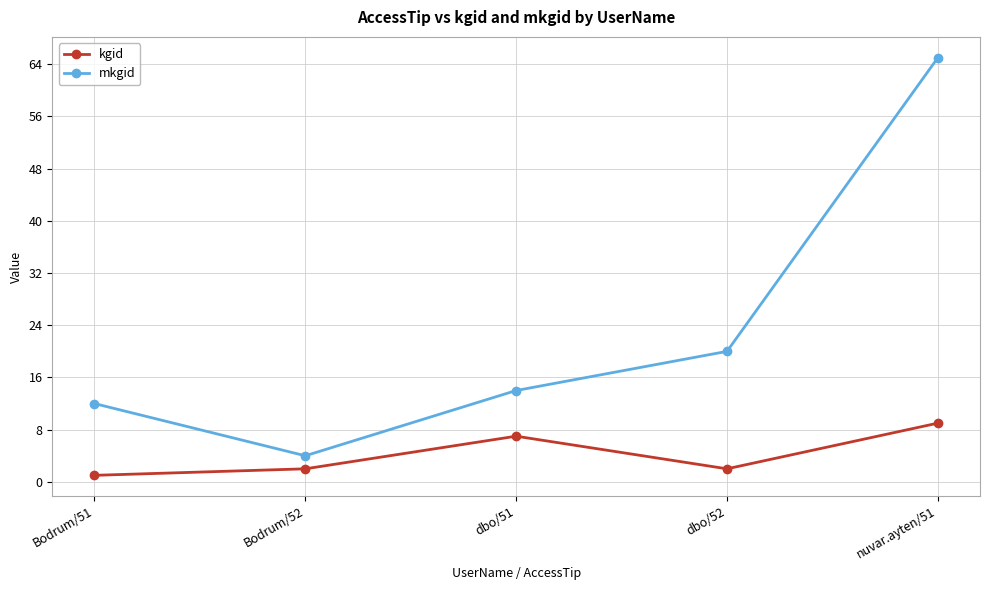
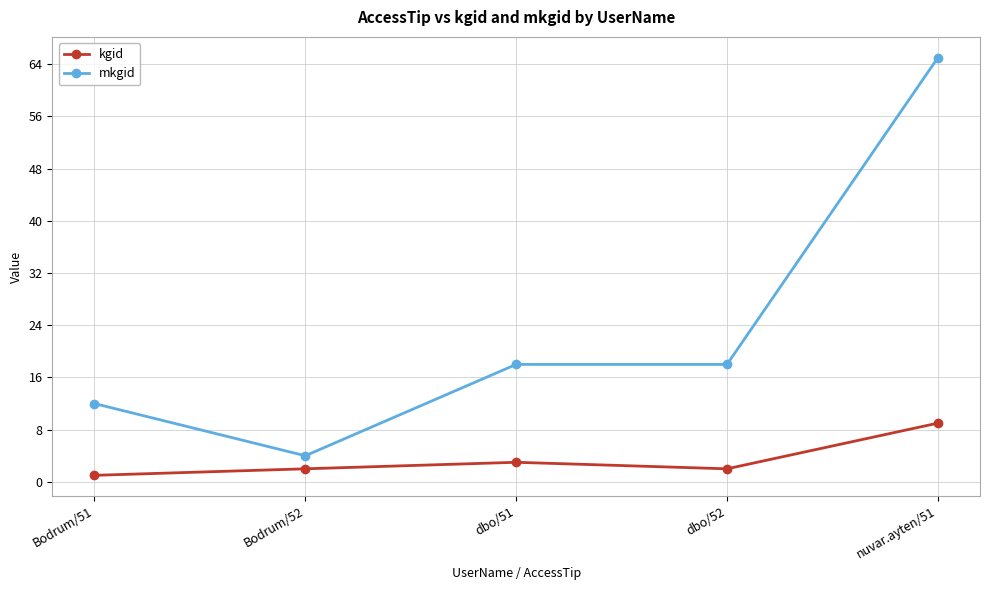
  {
    "kgid": {
      "Bodrum/51": 1,
      "Bodrum/52": 2,
-     "dbo/51": 7,
+     "dbo/51": 3,
      "dbo/52": 2,
      "nuvar.ayten/51": 9
    },
    "mkgid": {
      "Bodrum/51": 12,
      "Bodrum/52": 4,
-     "dbo/51": 14,
-     "dbo/52": 20,
+     "dbo/51": 18,
+     "dbo/52": 18,
      "nuvar.ayten/51": 65
    }
  }
